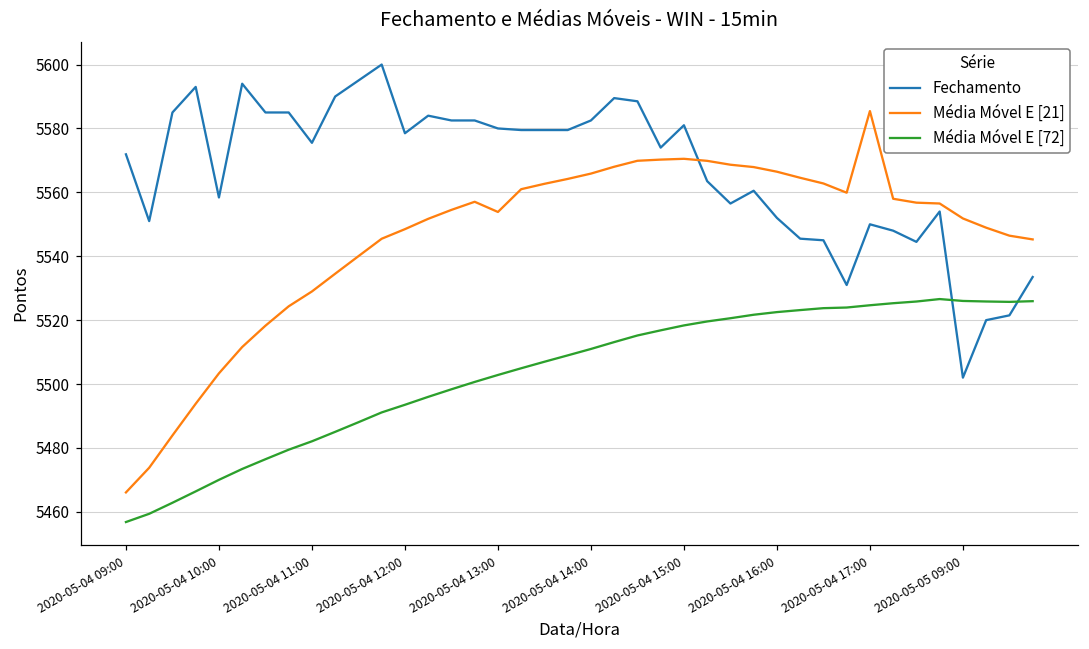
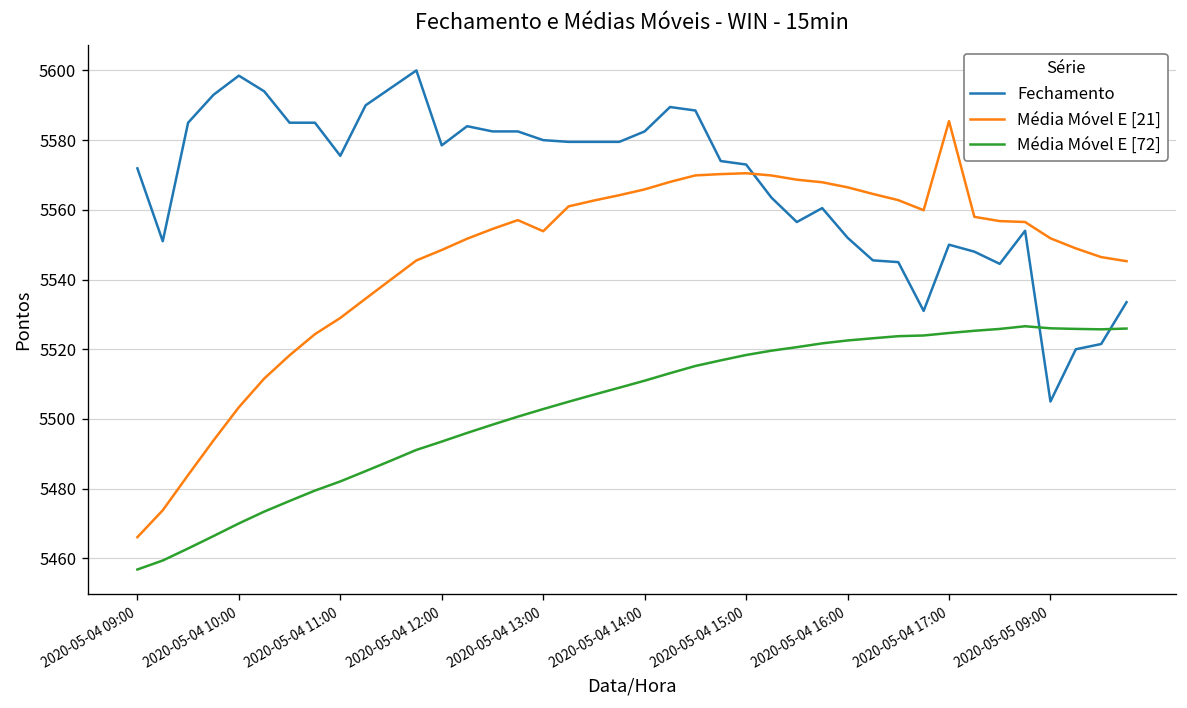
  {
    "Fechamento": {
      "2020-05-04 09:00": 5572,
-     "2020-05-04 10:00": 5558,
+     "2020-05-04 10:00": 5599,
      "2020-05-04 11:00": 5576,
      "2020-05-04 12:00": 5579,
      "2020-05-04 13:00": 5580,
      "2020-05-04 14:00": 5583,
-     "2020-05-04 15:00": 5581,
+     "2020-05-04 15:00": 5573,
      "2020-05-04 16:00": 5552,
      "2020-05-04 17:00": 5550,
-     "2020-05-05 09:00": 5502
+     "2020-05-05 09:00": 5505
    },
    "Média Móvel E [21]": {
      "2020-05-04 09:00": 5466,
      "2020-05-04 10:00": 5503,
      "2020-05-04 11:00": 5529,
      "2020-05-04 12:00": 5548,
      "2020-05-04 13:00": 5554,
      "2020-05-04 14:00": 5566,
      "2020-05-04 15:00": 5571,
      "2020-05-04 16:00": 5566,
      "2020-05-04 17:00": 5585,
      "2020-05-05 09:00": 5552
    },
    "Média Móvel E [72]": {
      "2020-05-04 09:00": 5457,
      "2020-05-04 10:00": 5470,
      "2020-05-04 11:00": 5482,
      "2020-05-04 12:00": 5494,
      "2020-05-04 13:00": 5503,
      "2020-05-04 14:00": 5511,
      "2020-05-04 15:00": 5518,
      "2020-05-04 16:00": 5523,
      "2020-05-04 17:00": 5525,
      "2020-05-05 09:00": 5526
    }
  }
